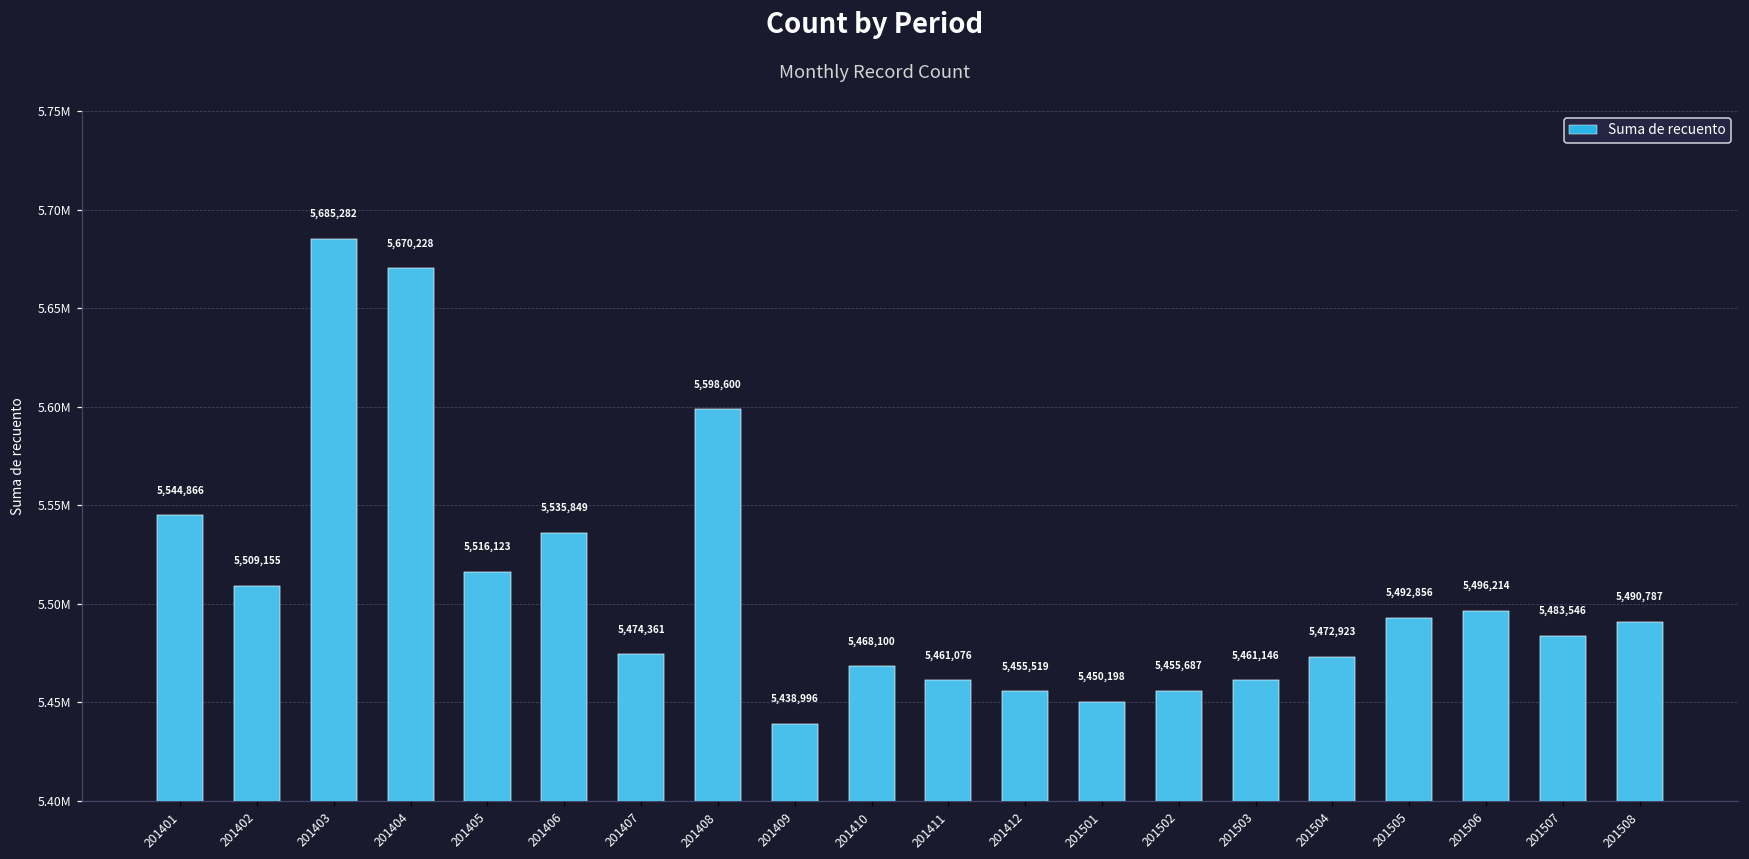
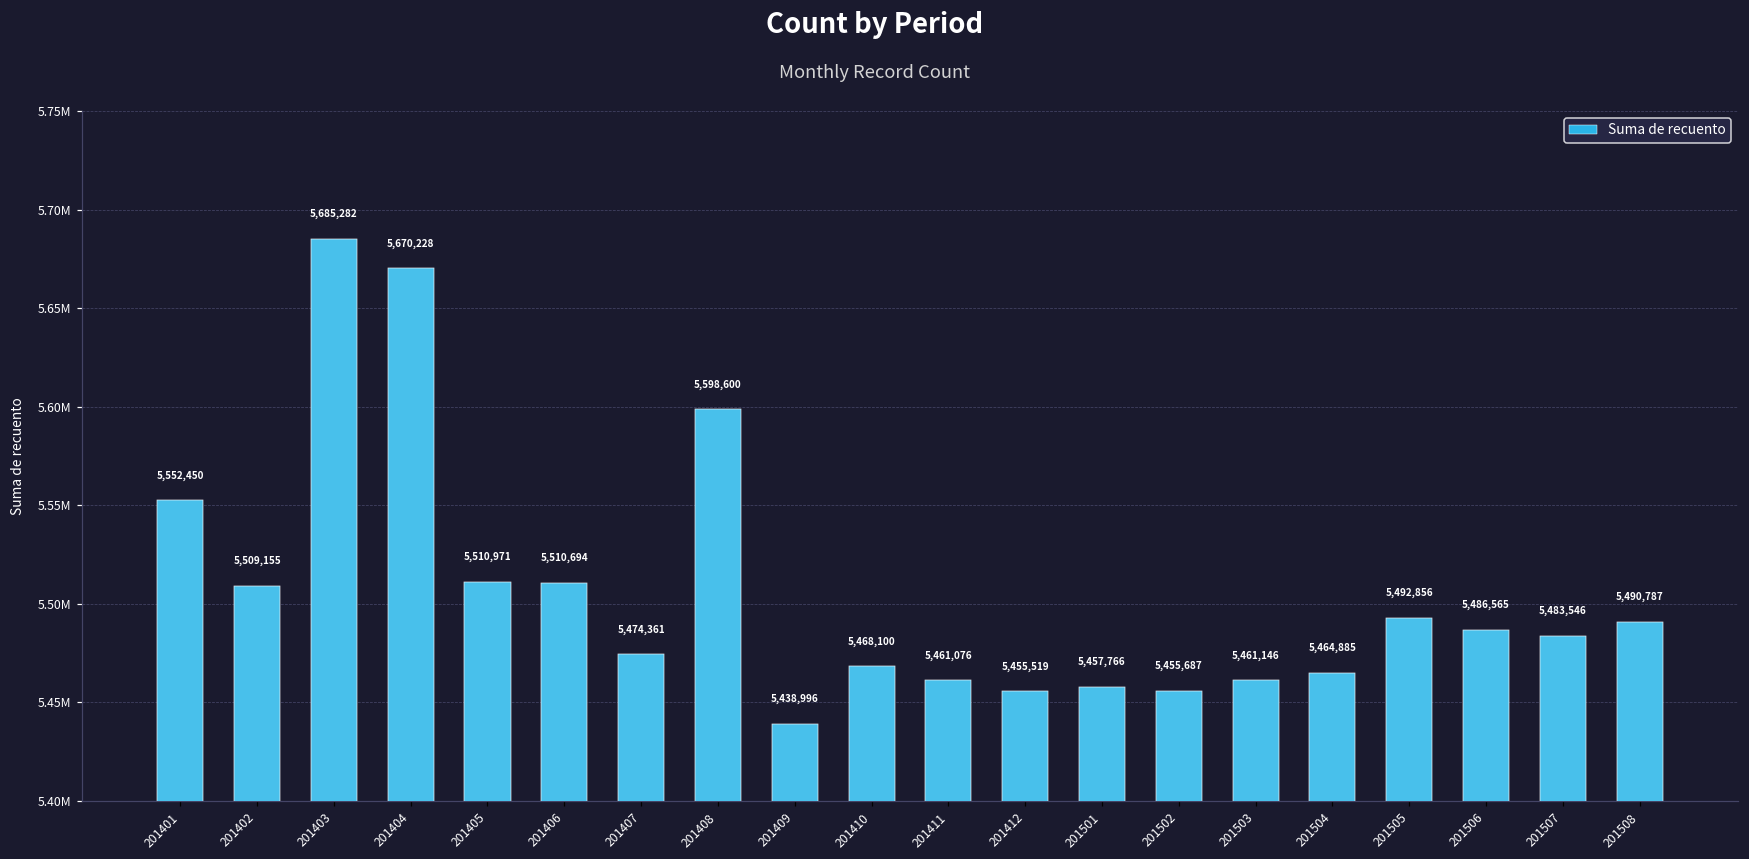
  {
-   "201401": "5,544,866",
+   "201401": "5,552,450",
    "201402": "5,509,155",
    "201403": "5,685,282",
    "201404": "5,670,228",
-   "201405": "5,516,123",
-   "201406": "5,535,849",
+   "201405": "5,510,971",
+   "201406": "5,510,694",
    "201407": "5,474,361",
    "201408": "5,598,600",
    "201409": "5,438,996",
    "201410": "5,468,100",
    "201411": "5,461,076",
    "201412": "5,455,519",
-   "201501": "5,450,198",
+   "201501": "5,457,766",
    "201502": "5,455,687",
    "201503": "5,461,146",
-   "201504": "5,472,923",
+   "201504": "5,464,885",
    "201505": "5,492,856",
-   "201506": "5,496,214",
+   "201506": "5,486,565",
    "201507": "5,483,546",
    "201508": "5,490,787"
  }
